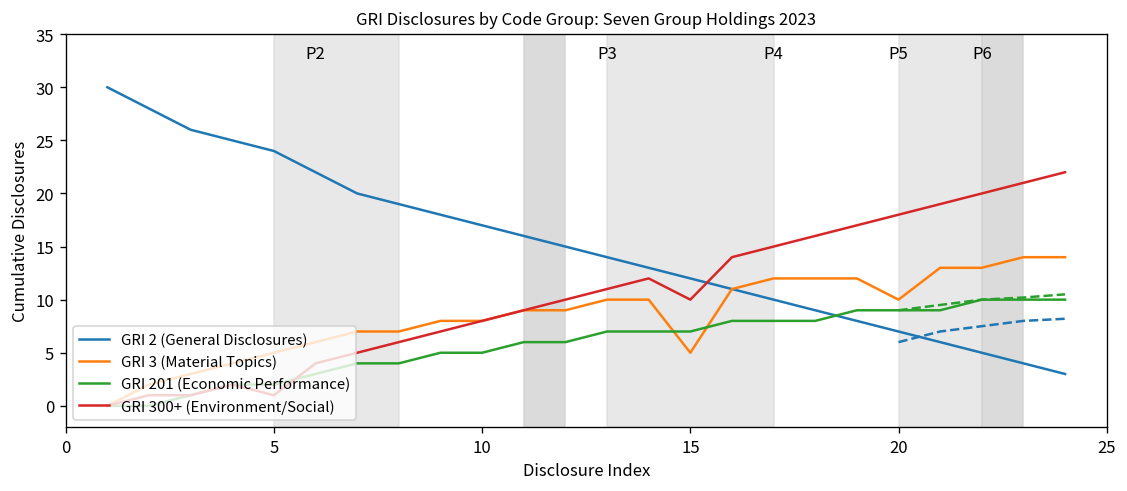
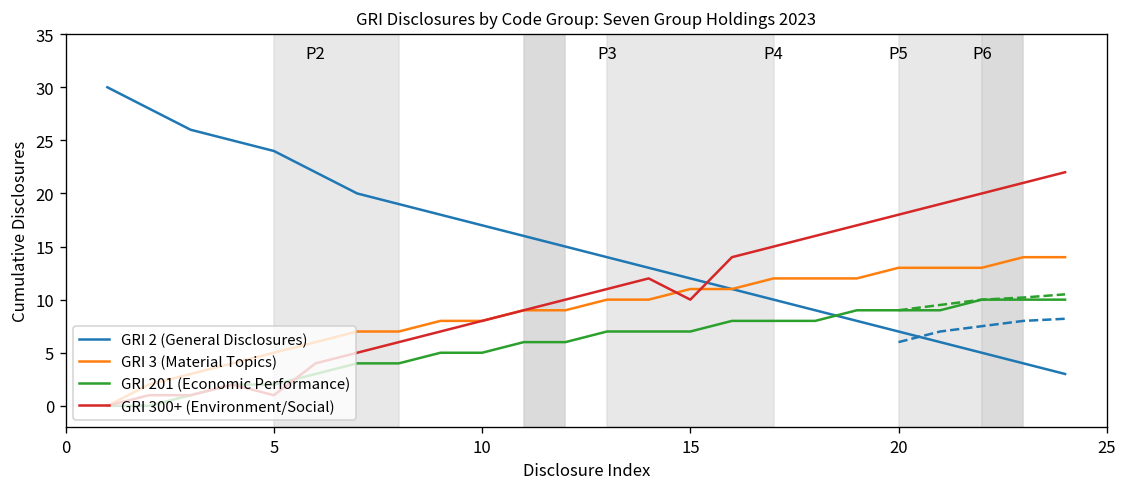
  {
    "GRI 3 (Material Topics)": {
-     "15": 5,
-     "20": 10
+     "15": 11,
+     "20": 13
    },
    "GRI 300+ (Environment/Social)": {
      "15": 10,
      "20": 18
    }
  }
